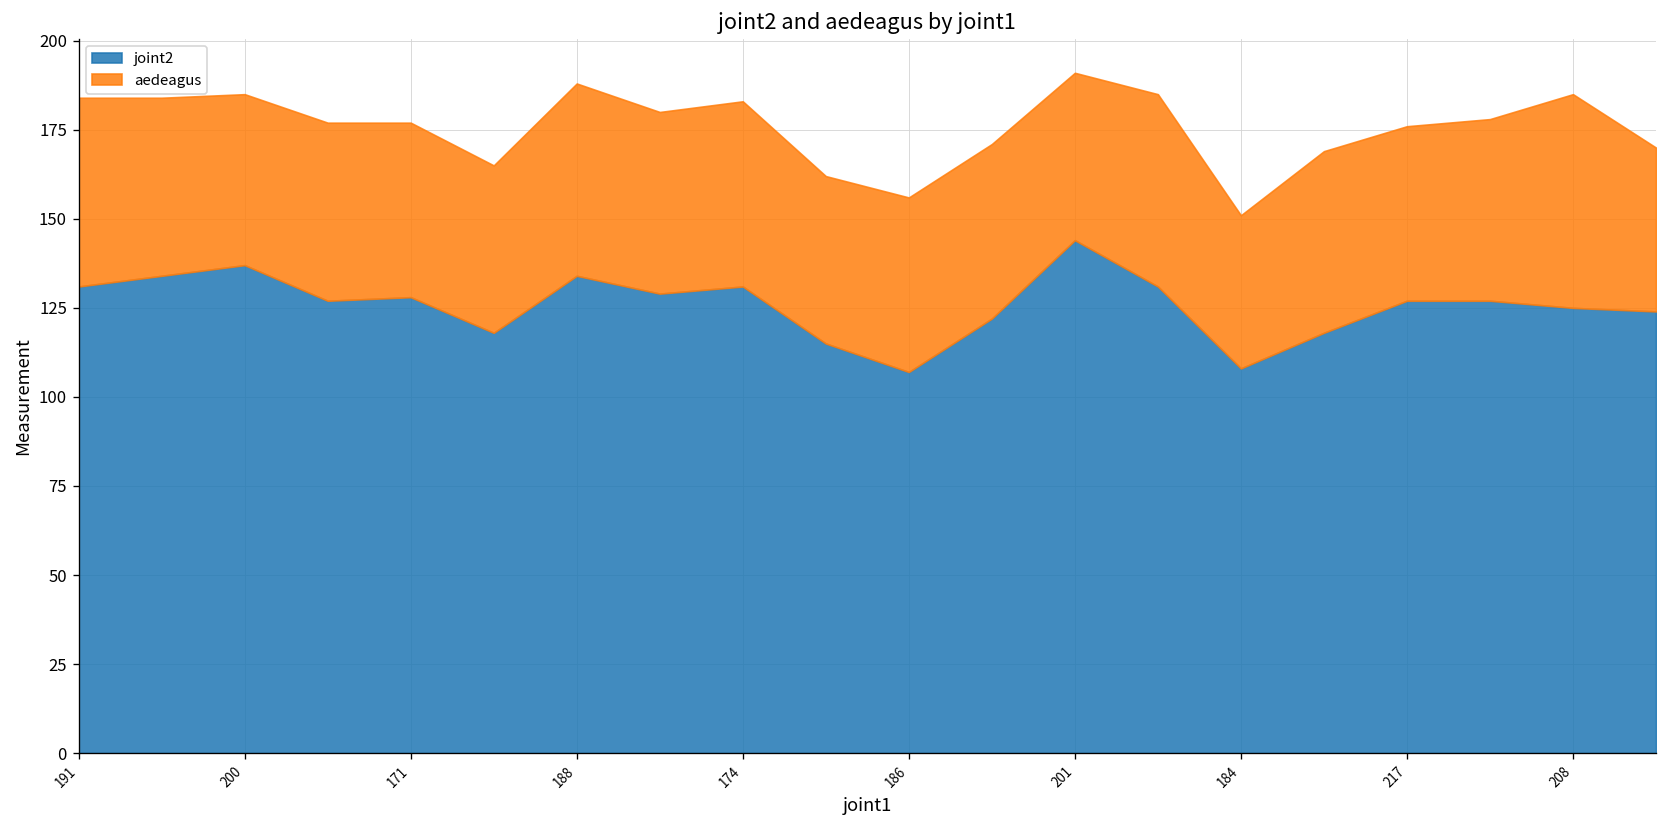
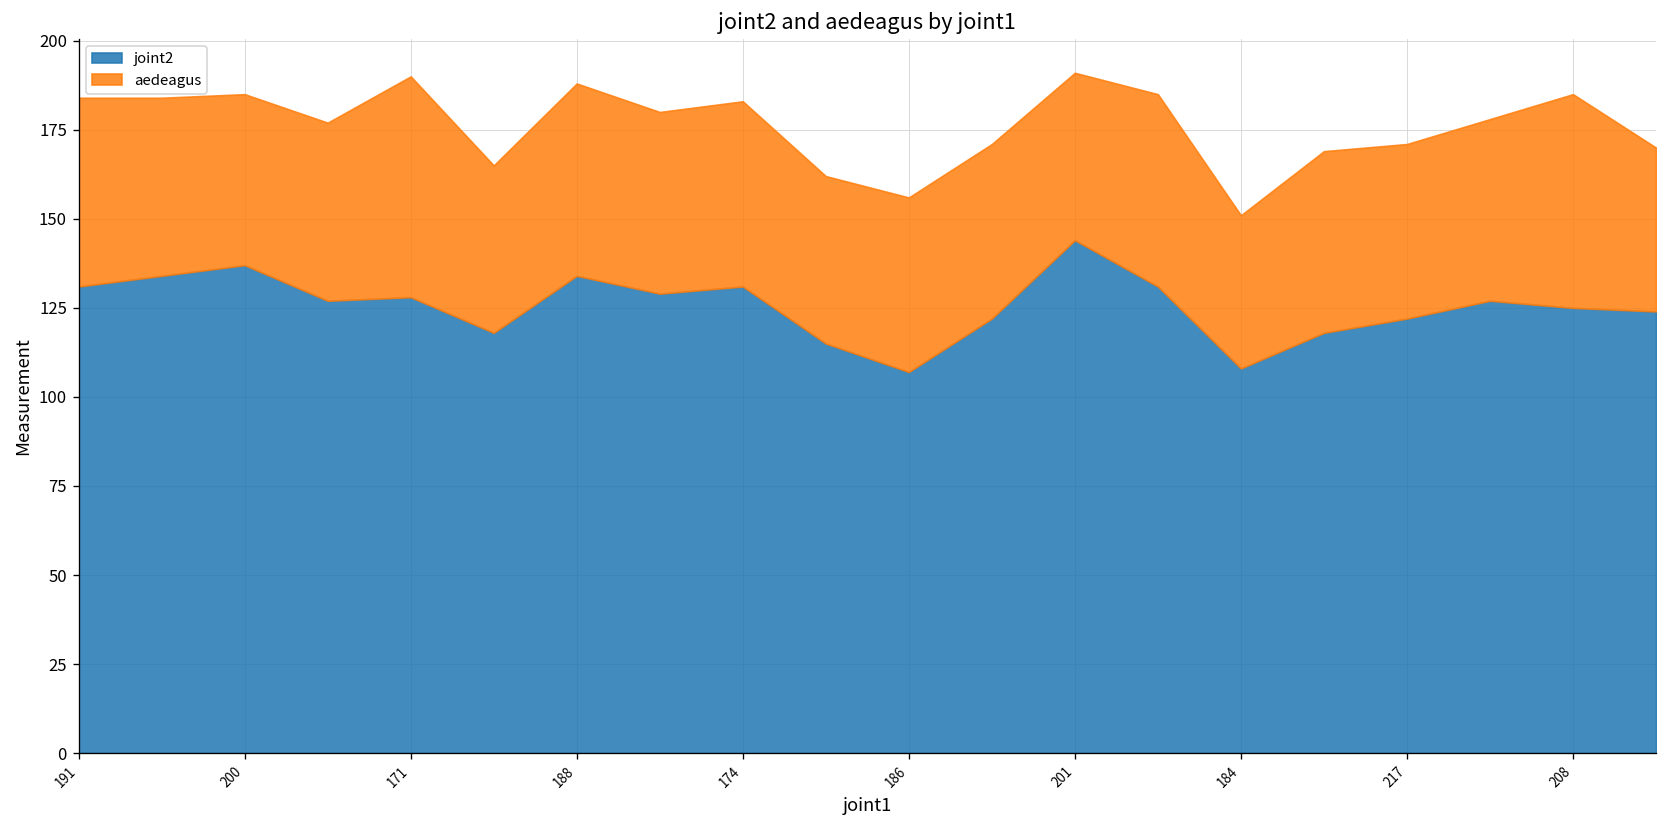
  {
    "joint2": {
      "191": 131,
      "200": 137,
      "171": 128,
      "188": 134,
      "174": 131,
      "186": 107,
      "201": 144,
      "184": 108,
-     "217": 127,
+     "217": 122,
      "208": 125
    },
    "aedeagus": {
      "191": 53,
      "200": 48,
-     "171": 49,
+     "171": 62,
      "188": 54,
      "174": 52,
      "186": 49,
      "201": 47,
      "184": 43,
      "217": 49,
      "208": 60
    }
  }
